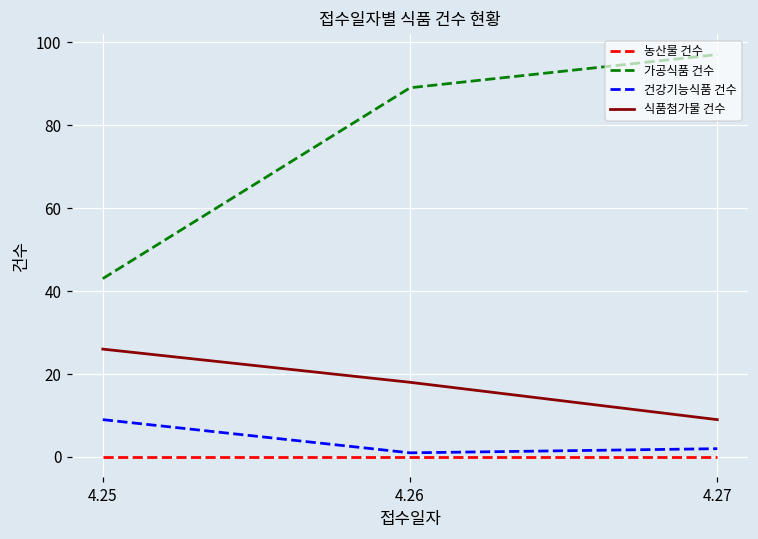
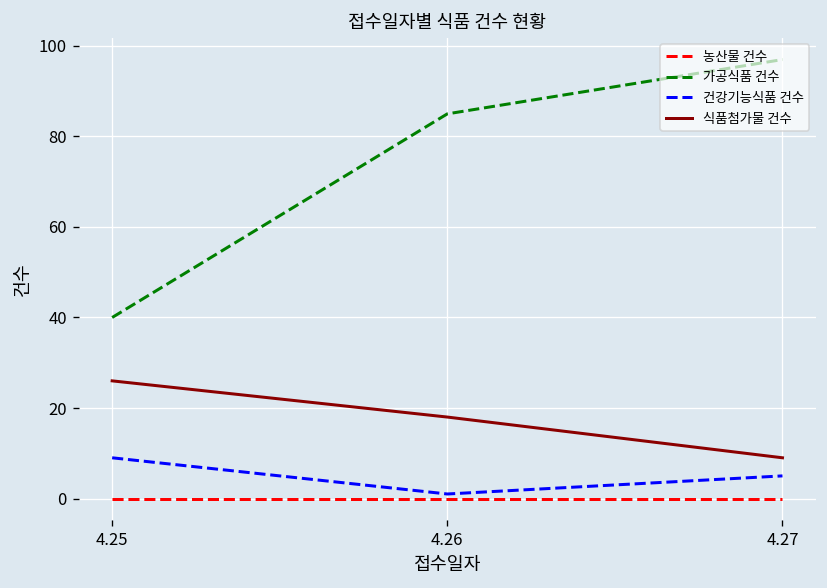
  {
    "농산물 건수": {
      "4.25": 0,
      "4.26": 0,
      "4.27": 0
    },
    "가공식품 건수": {
-     "4.25": 43,
-     "4.26": 89
+     "4.25": 40,
+     "4.26": 85
    },
    "건강기능식품 건수": {
      "4.25": 9,
      "4.26": 1,
-     "4.27": 2
+     "4.27": 5
    },
    "식품첨가물 건수": {
      "4.25": 26,
      "4.26": 18,
      "4.27": 9
    }
  }
